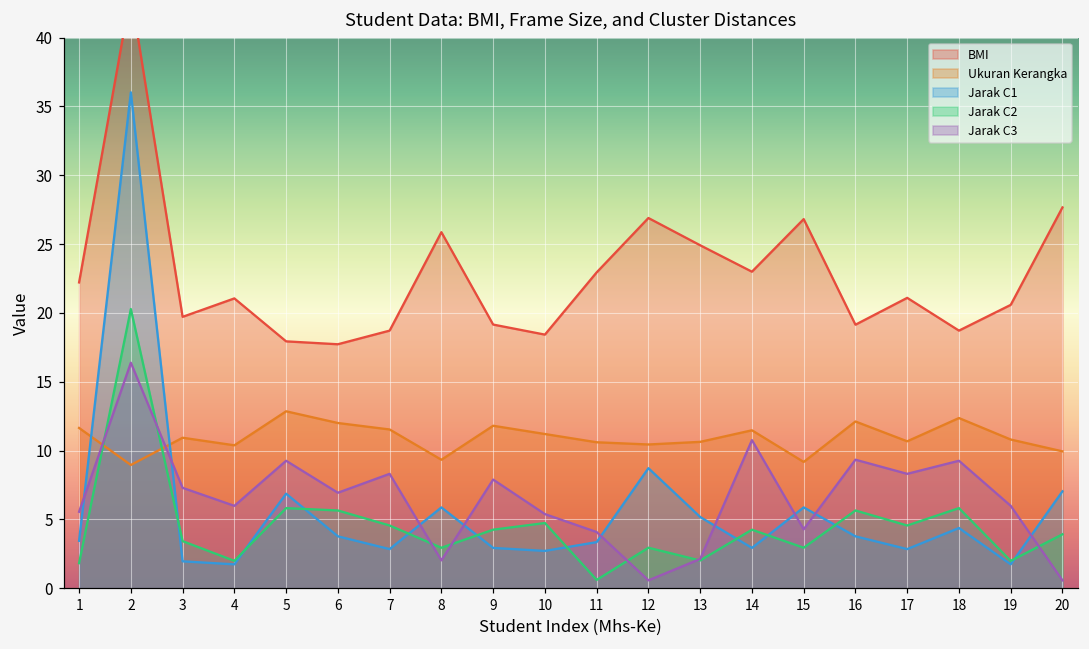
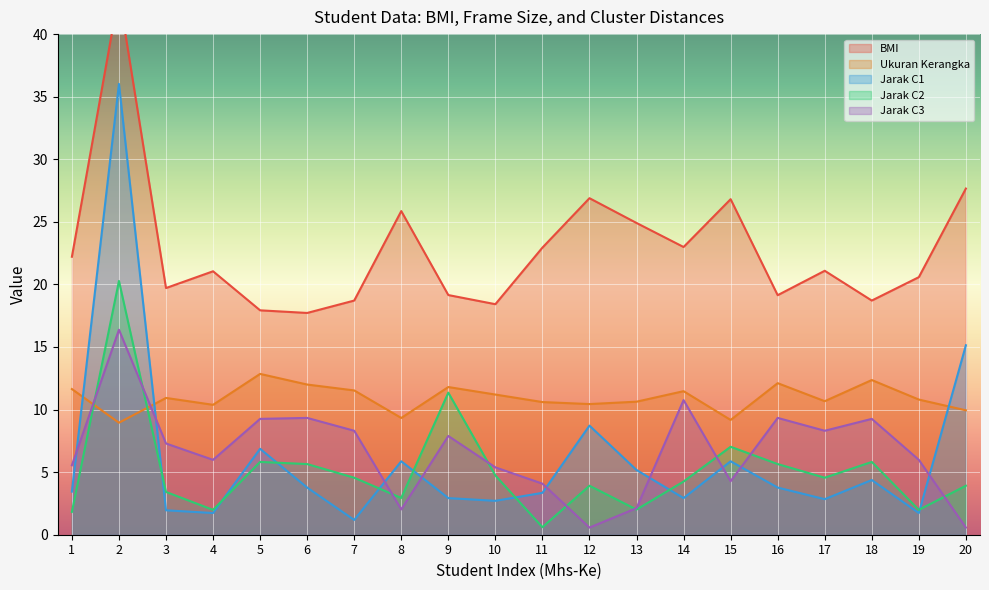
  {
    "Jarak C1": {
      "1": 3.4,
      "2": 36.0,
      "3": 2.0,
      "4": 1.7,
      "5": 6.9,
      "6": 3.8,
-     "7": 2.8,
+     "7": 1.2,
      "8": 5.9,
      "9": 2.9,
      "10": 2.7,
      "11": 3.3,
      "12": 8.7,
      "13": 5.2,
      "14": 2.9,
      "15": 5.9,
      "16": 3.8,
      "17": 2.8,
      "18": 4.4,
      "19": 1.7,
-     "20": 7.0
+     "20": 15.1
    },
    "Jarak C2": {
      "1": 1.8,
      "2": 20.3,
      "3": 3.4,
      "4": 2.0,
      "5": 5.8,
      "6": 5.6,
      "7": 4.6,
      "8": 2.9,
-     "9": 4.3,
+     "9": 11.4,
      "10": 4.7,
      "11": 0.6,
-     "12": 2.9,
+     "12": 3.9,
      "14": 4.3,
-     "15": 2.9,
+     "15": 7.0,
      "16": 5.6,
      "17": 4.6,
      "18": 5.8,
      "19": 2.0,
      "20": 3.9
    },
    "Jarak C3": {
      "1": 5.5,
      "2": 16.4,
      "3": 7.3,
      "4": 6.0,
      "5": 9.3,
-     "6": 6.9,
+     "6": 9.3,
      "7": 8.3,
      "8": 2.0,
      "9": 7.9,
      "10": 5.4,
      "11": 4.1,
      "12": 0.6,
      "14": 10.8,
      "15": 4.3,
      "16": 9.3,
      "17": 8.3,
      "18": 9.3,
      "19": 6.0,
      "20": 0.6
    }
  }
